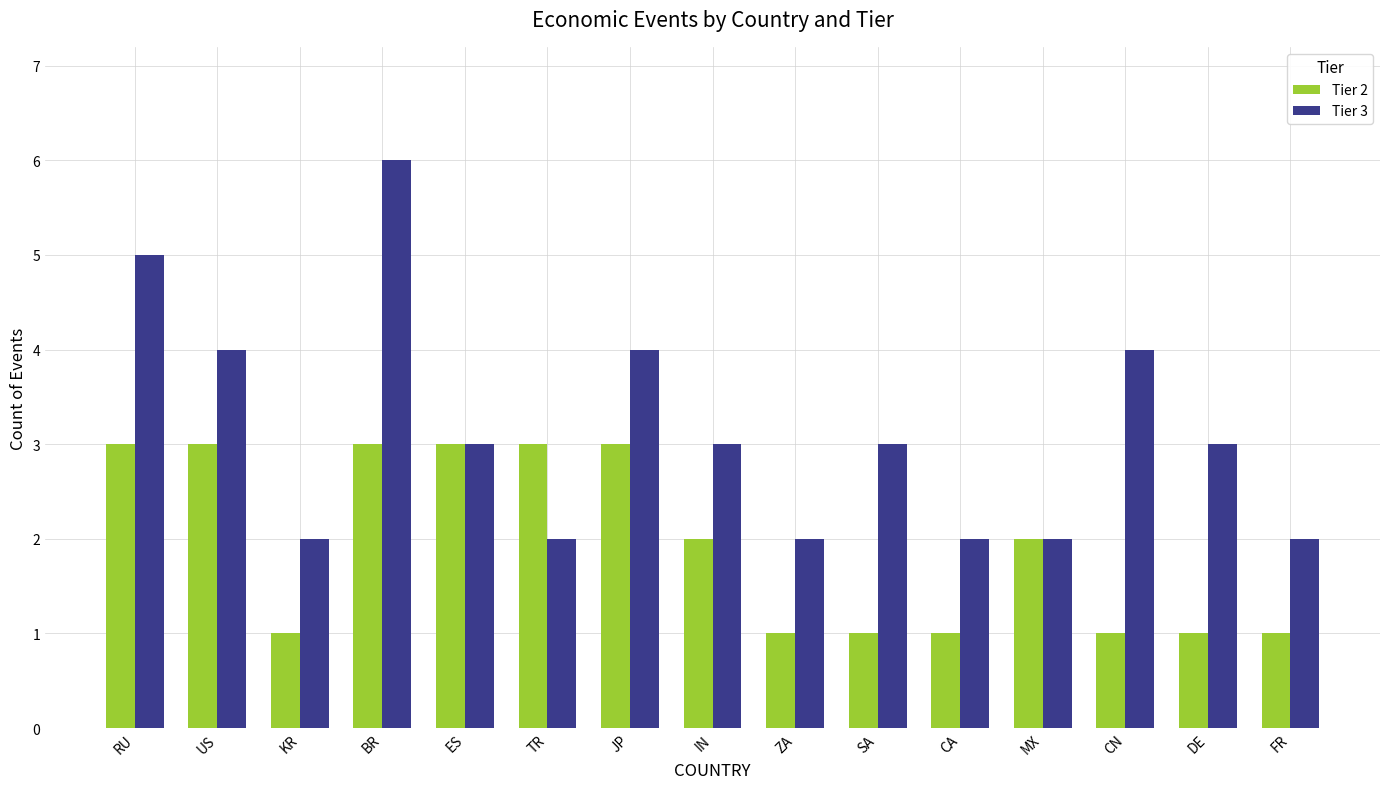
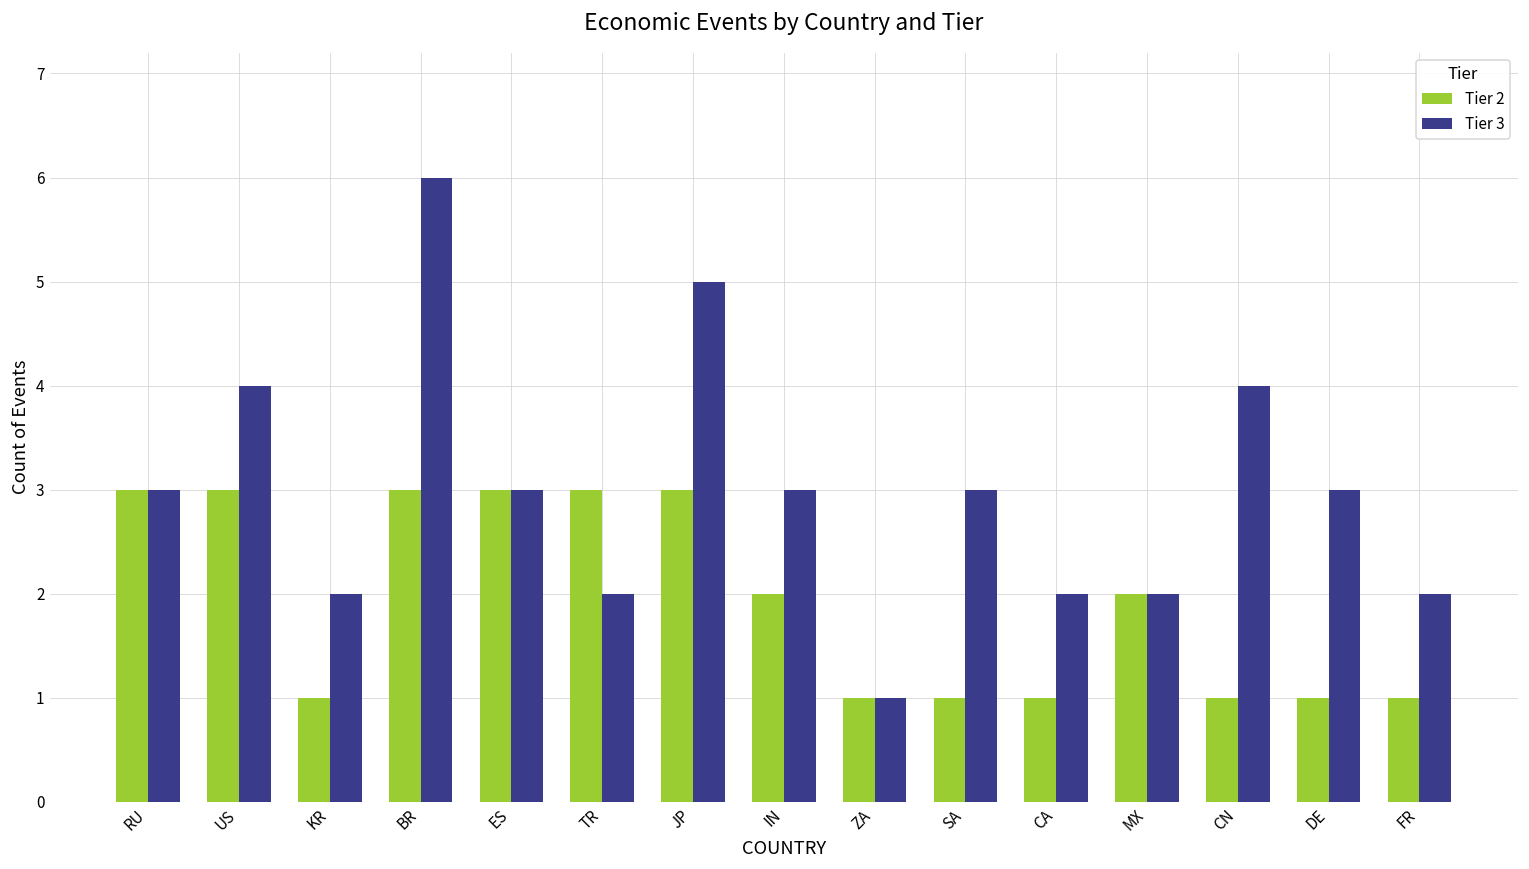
  {
    "Tier 2": {
      "RU": 3,
      "US": 3,
      "KR": 1,
      "BR": 3,
      "ES": 3,
      "TR": 3,
      "JP": 3,
      "IN": 2,
      "ZA": 1,
      "SA": 1,
      "CA": 1,
      "MX": 2,
      "CN": 1,
      "DE": 1,
      "FR": 1
    },
    "Tier 3": {
-     "RU": 5,
+     "RU": 3,
      "US": 4,
      "KR": 2,
      "BR": 6,
      "ES": 3,
      "TR": 2,
-     "JP": 4,
+     "JP": 5,
      "IN": 3,
-     "ZA": 2,
+     "ZA": 1,
      "SA": 3,
      "CA": 2,
      "MX": 2,
      "CN": 4,
      "DE": 3,
      "FR": 2
    }
  }
